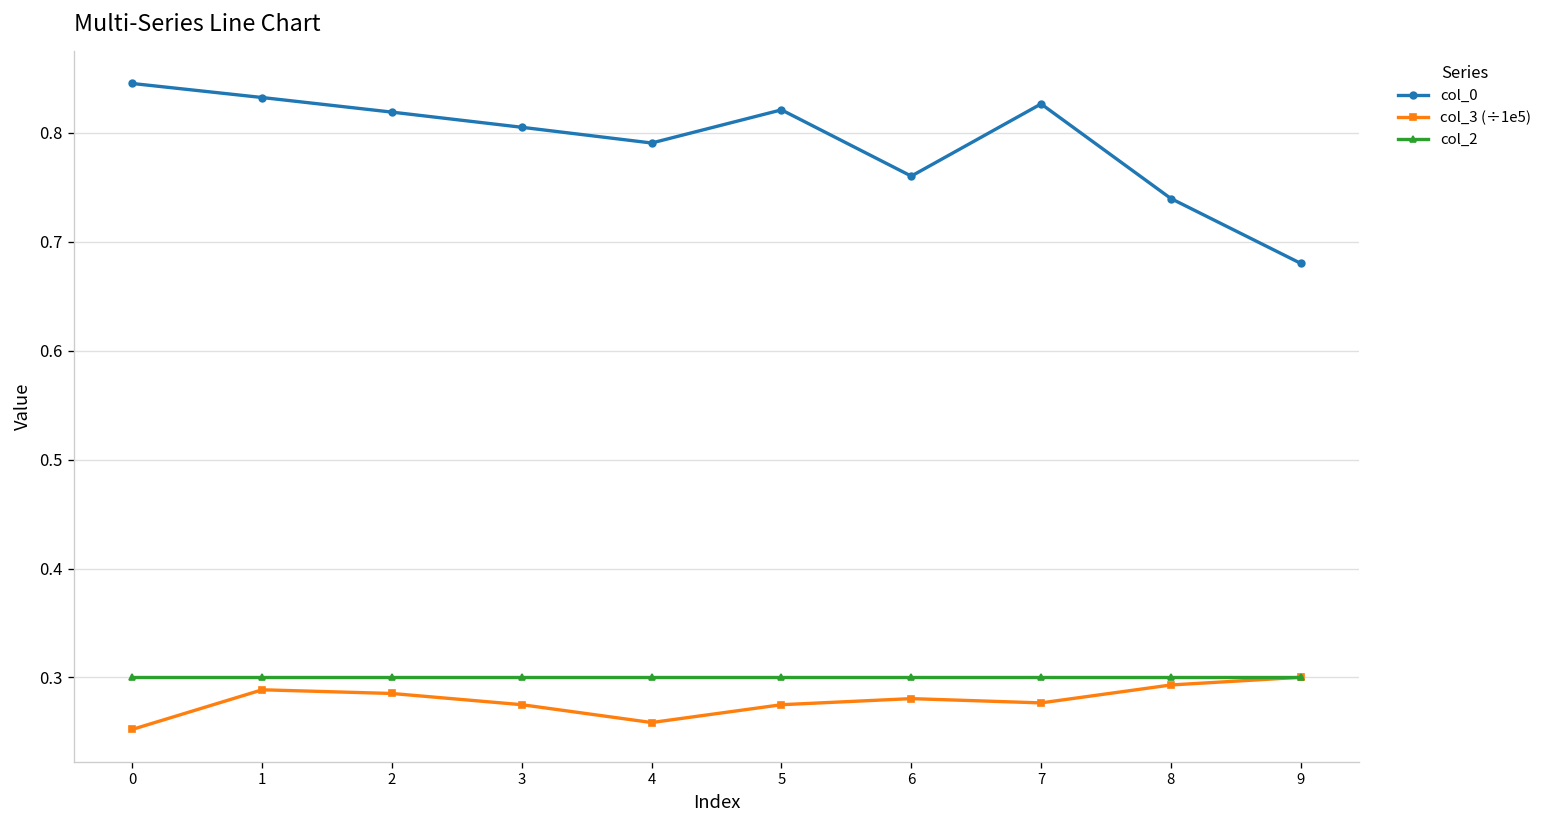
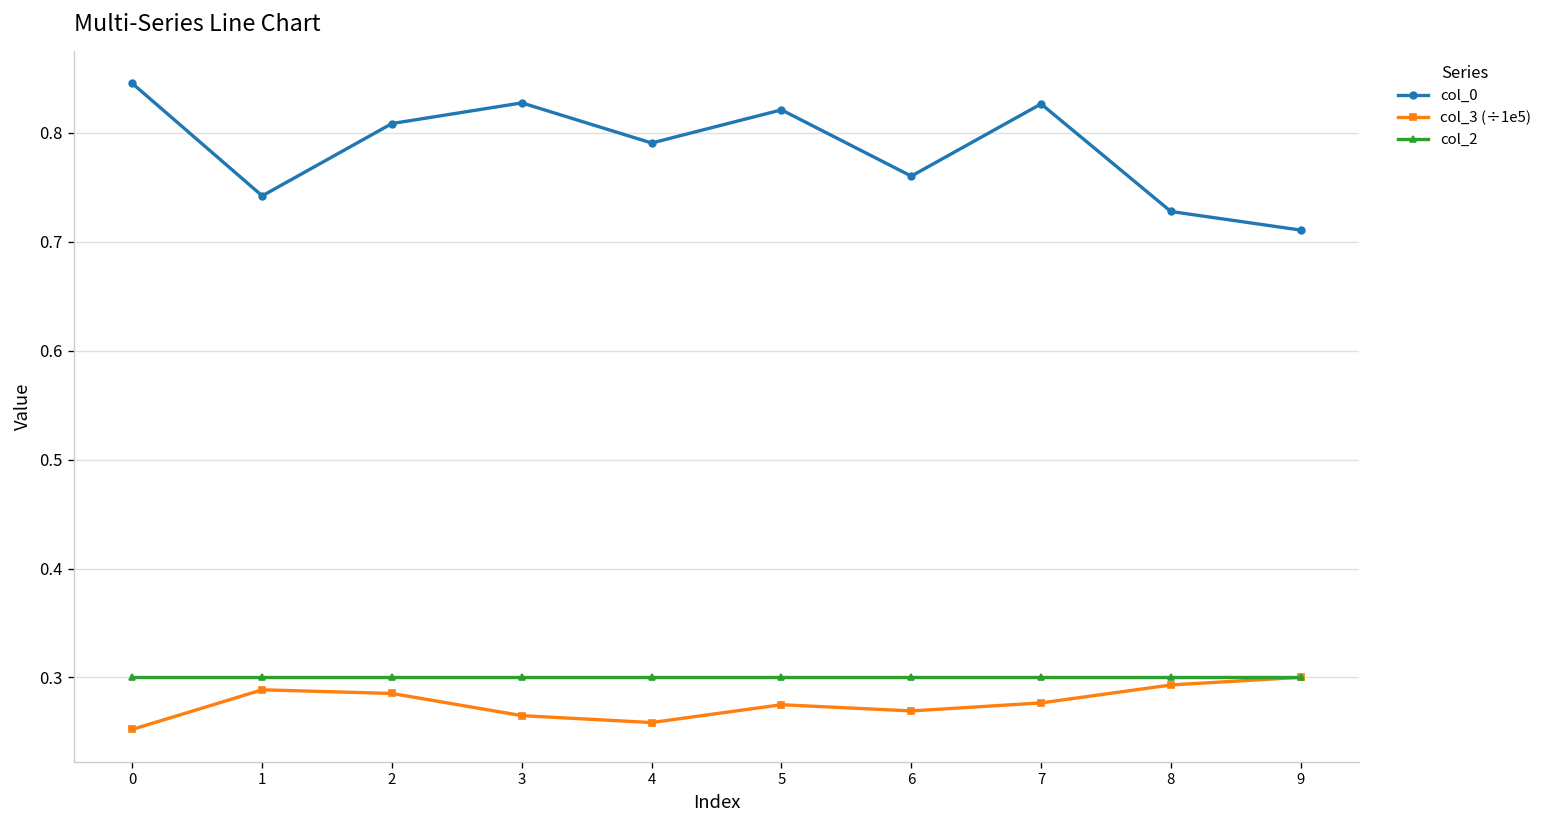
  {
    "col_0": {
      "0": 0.85,
-     "1": 0.83,
-     "2": 0.82,
-     "3": 0.80,
+     "1": 0.74,
+     "2": 0.81,
+     "3": 0.83,
      "4": 0.79,
      "5": 0.82,
      "6": 0.76,
      "7": 0.83,
-     "8": 0.74,
-     "9": 0.68
+     "8": 0.73,
+     "9": 0.71
    },
    "col_3 (÷1e5)": {
      "0": 0.25,
      "1": 0.29,
      "2": 0.29,
-     "3": 0.28,
+     "3": 0.26,
      "4": 0.26,
      "5": 0.28,
-     "6": 0.28,
+     "6": 0.27,
      "7": 0.28,
      "8": 0.29
    },
    "col_2": {
      "0": 0.30,
      "1": 0.30,
      "2": 0.30,
      "3": 0.30,
      "4": 0.30,
      "5": 0.30,
      "6": 0.30,
      "7": 0.30,
      "8": 0.30
    }
  }
